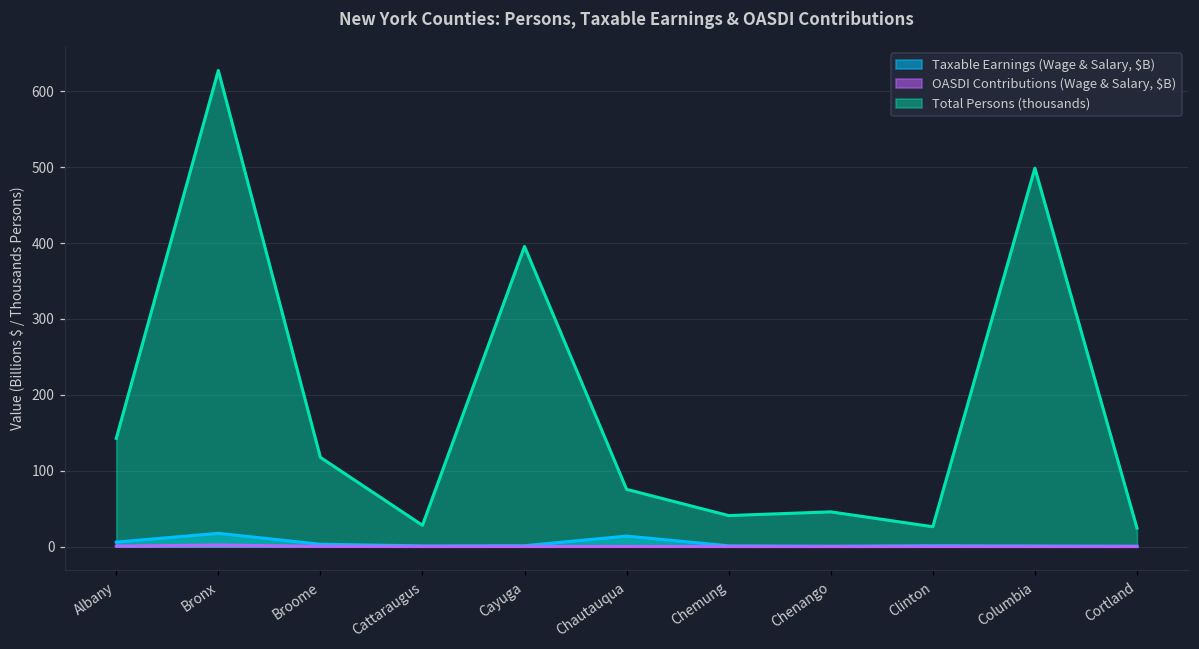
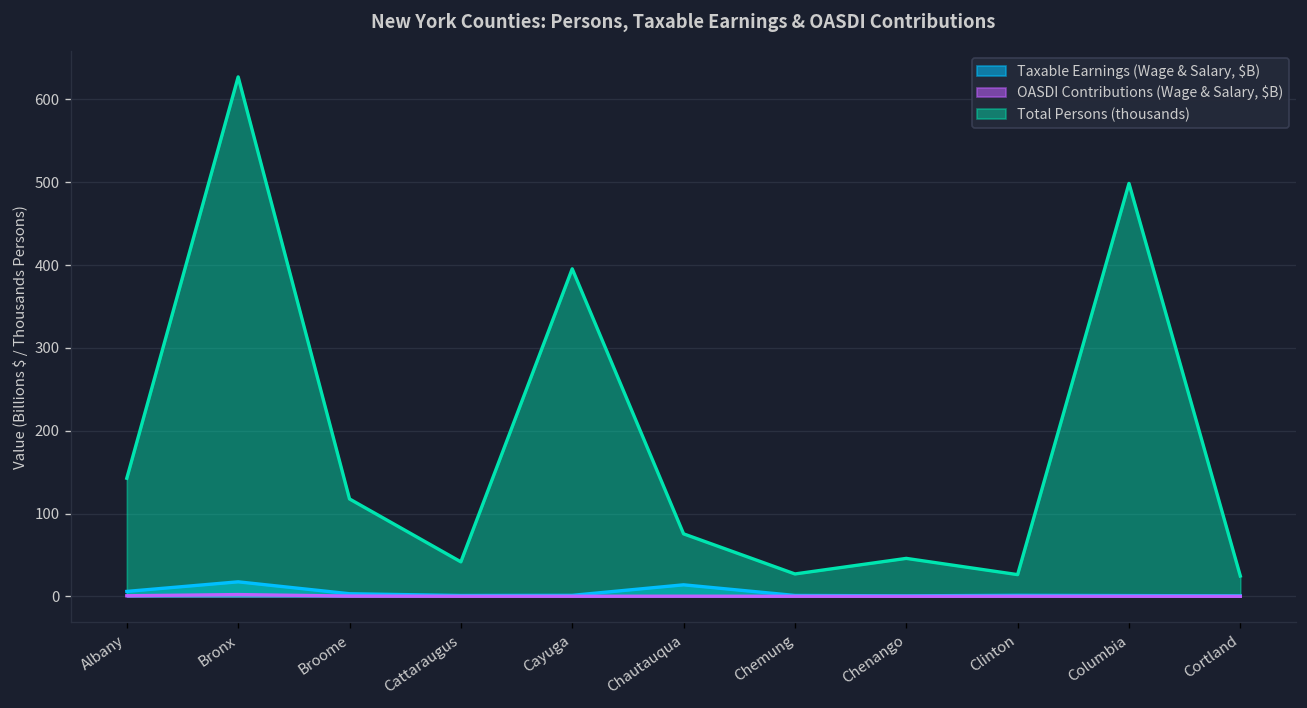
  {
    "Taxable Earnings (Wage & Salary, $B)": {
      "Albany": 10,
      "Bronx": 20,
      "Chautauqua": 10
    },
    "OASDI Contributions (Wage & Salary, $B)": {
      "Albany": 0,
      "Bronx": 0,
      "Chautauqua": 0
    },
    "Total Persons (thousands)": {
      "Albany": 140,
      "Bronx": 630,
      "Broome": 120,
-     "Cattaraugus": 30,
+     "Cattaraugus": 40,
      "Cayuga": 400,
      "Chautauqua": 80,
-     "Chemung": 40,
+     "Chemung": 30,
      "Chenango": 50,
      "Clinton": 30,
      "Columbia": 500,
      "Cortland": 20
    }
  }
